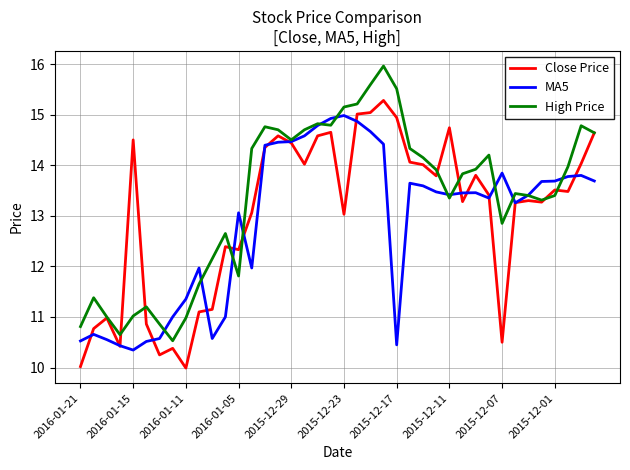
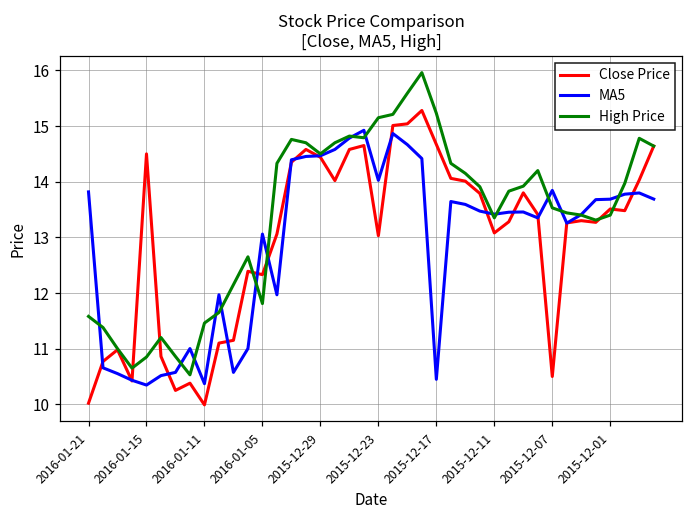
  {
    "Close Price": {
      "2016-01-21": 10.0,
      "2016-01-15": 14.5,
      "2016-01-11": 10.0,
      "2016-01-05": 12.3,
      "2015-12-23": 13.0,
-     "2015-12-17": 14.9,
-     "2015-12-11": 14.7,
+     "2015-12-17": 14.7,
+     "2015-12-11": 13.1,
      "2015-12-07": 10.5,
      "2015-12-01": 13.5
    },
    "MA5": {
-     "2016-01-21": 10.5,
+     "2016-01-21": 13.8,
      "2016-01-15": 10.3,
-     "2016-01-11": 11.4,
+     "2016-01-11": 10.4,
      "2016-01-05": 13.1,
-     "2015-12-23": 15.0,
+     "2015-12-23": 14.0,
      "2015-12-17": 10.4,
      "2015-12-11": 13.4,
      "2015-12-07": 13.8,
      "2015-12-01": 13.7
    },
    "High Price": {
-     "2016-01-21": 10.8,
-     "2016-01-15": 11.0,
-     "2016-01-11": 11.0,
+     "2016-01-21": 11.6,
+     "2016-01-15": 10.9,
+     "2016-01-11": 11.5,
      "2016-01-05": 11.8,
      "2015-12-23": 15.2,
-     "2015-12-17": 15.5,
+     "2015-12-17": 15.2,
      "2015-12-11": 13.4,
-     "2015-12-07": 12.9,
+     "2015-12-07": 13.5,
      "2015-12-01": 13.4
    }
  }
